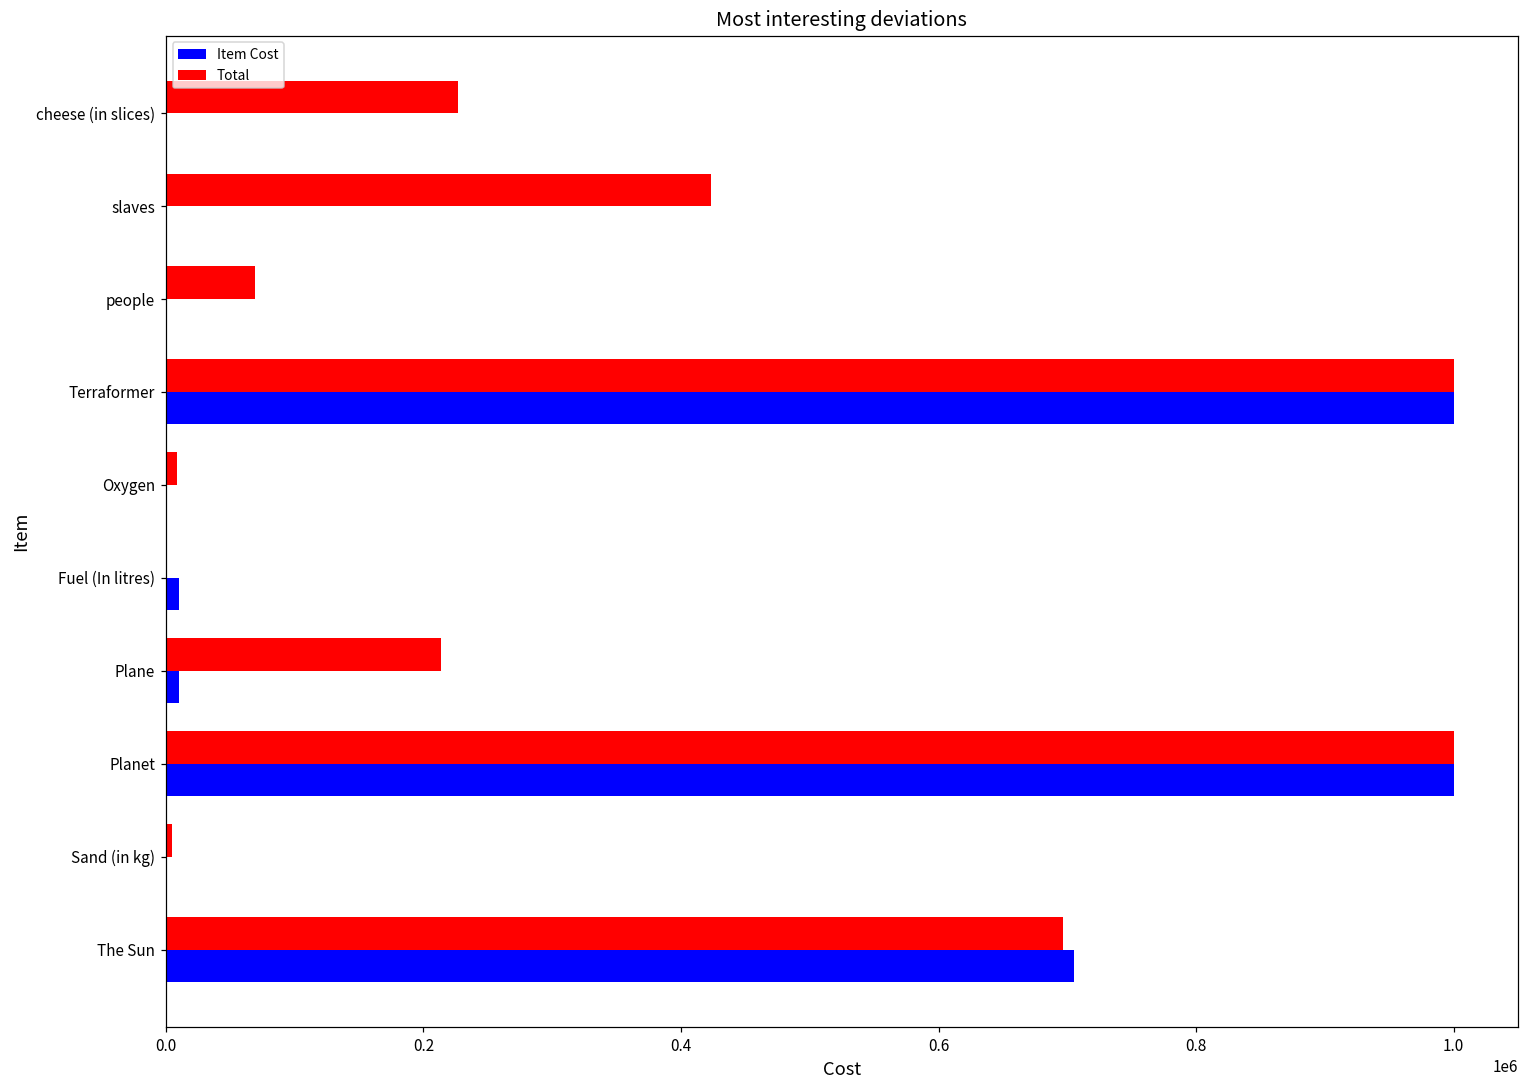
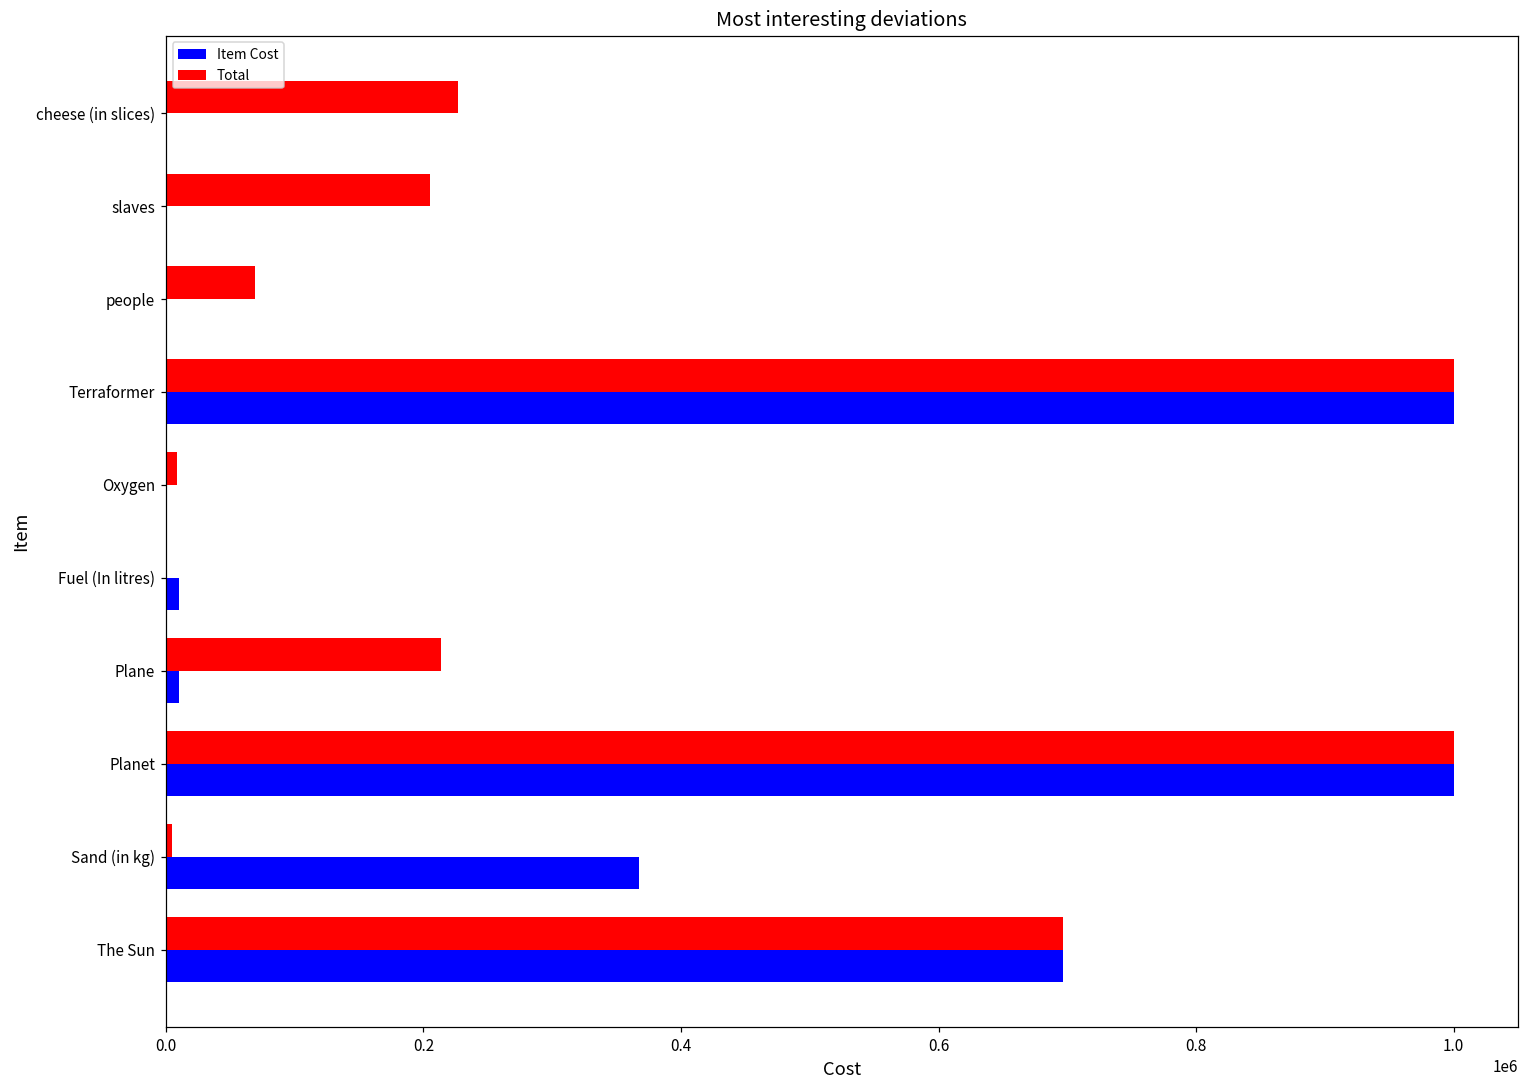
  {
    "Item Cost": {
      "Terraformer": 1000000,
      "Fuel (In litres)": 11000,
      "Plane": 10000,
      "Planet": 1000000,
-     "Sand (in kg)": 0,
-     "The Sun": 705000
+     "Sand (in kg)": 367000,
+     "The Sun": 697000
    },
    "Total": {
      "cheese (in slices)": 227000,
-     "slaves": 423000,
+     "slaves": 205000,
      "people": 69000,
      "Terraformer": 1000000,
      "Oxygen": 9000,
      "Plane": 214000,
      "Planet": 1000000,
      "Sand (in kg)": 5000,
      "The Sun": 697000
    }
  }
